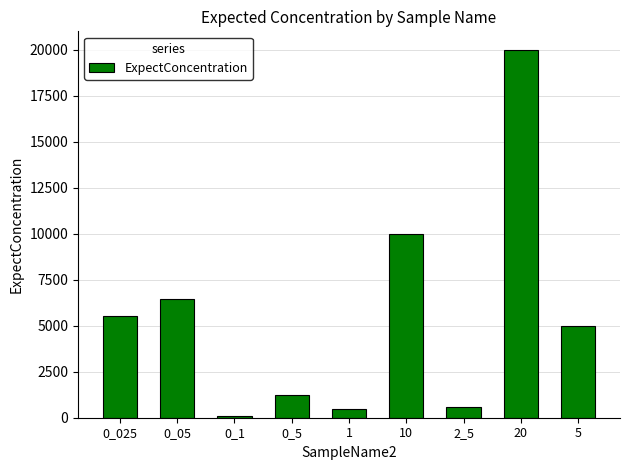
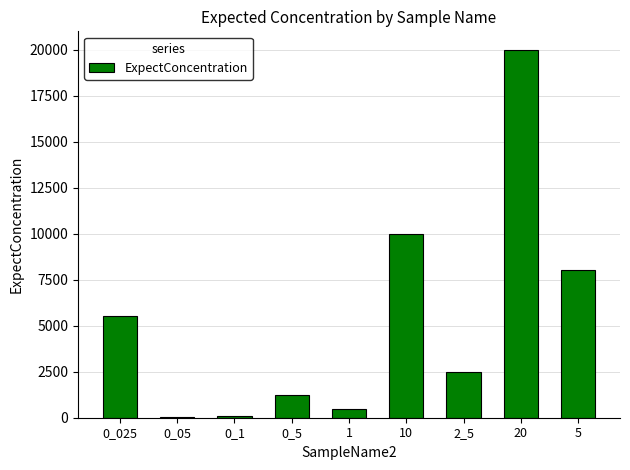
  {
    "0_025": 5500,
-   "0_05": 6500,
+   "0_05": 100,
    "0_5": 1200,
    "1": 500,
    "10": 10000,
-   "2_5": 600,
+   "2_5": 2500,
    "20": 20000,
-   "5": 5000
+   "5": 8000
  }
